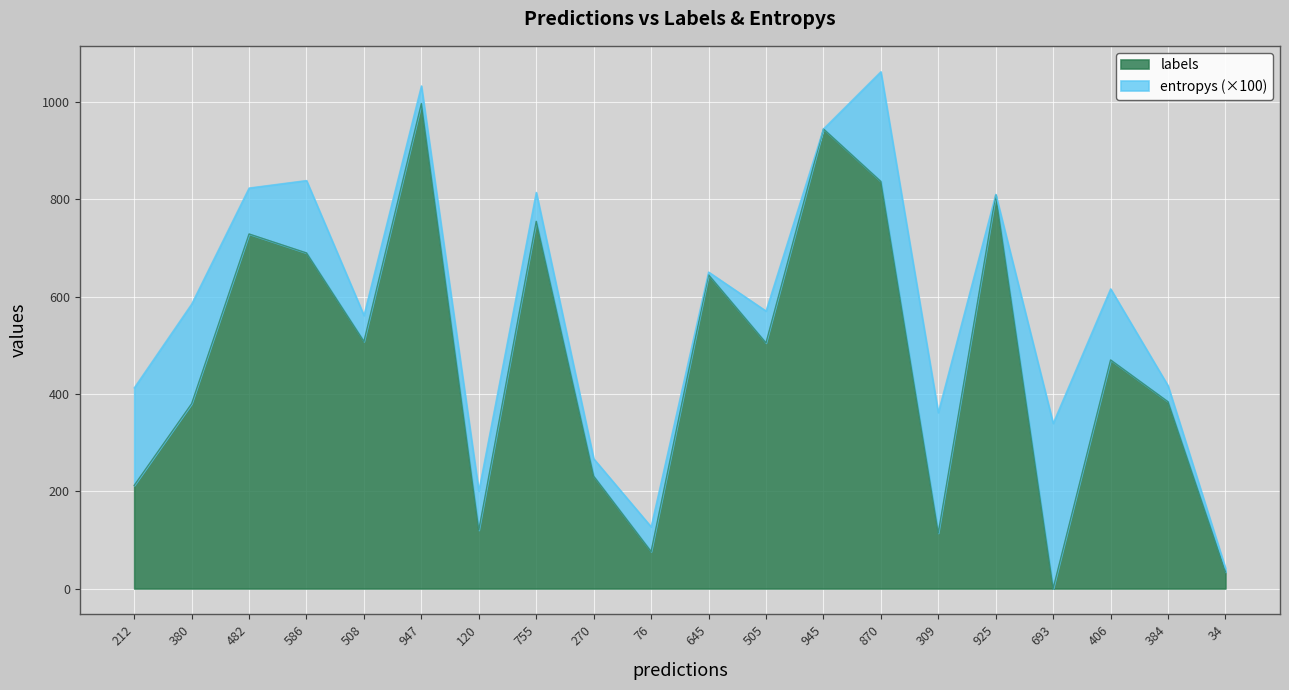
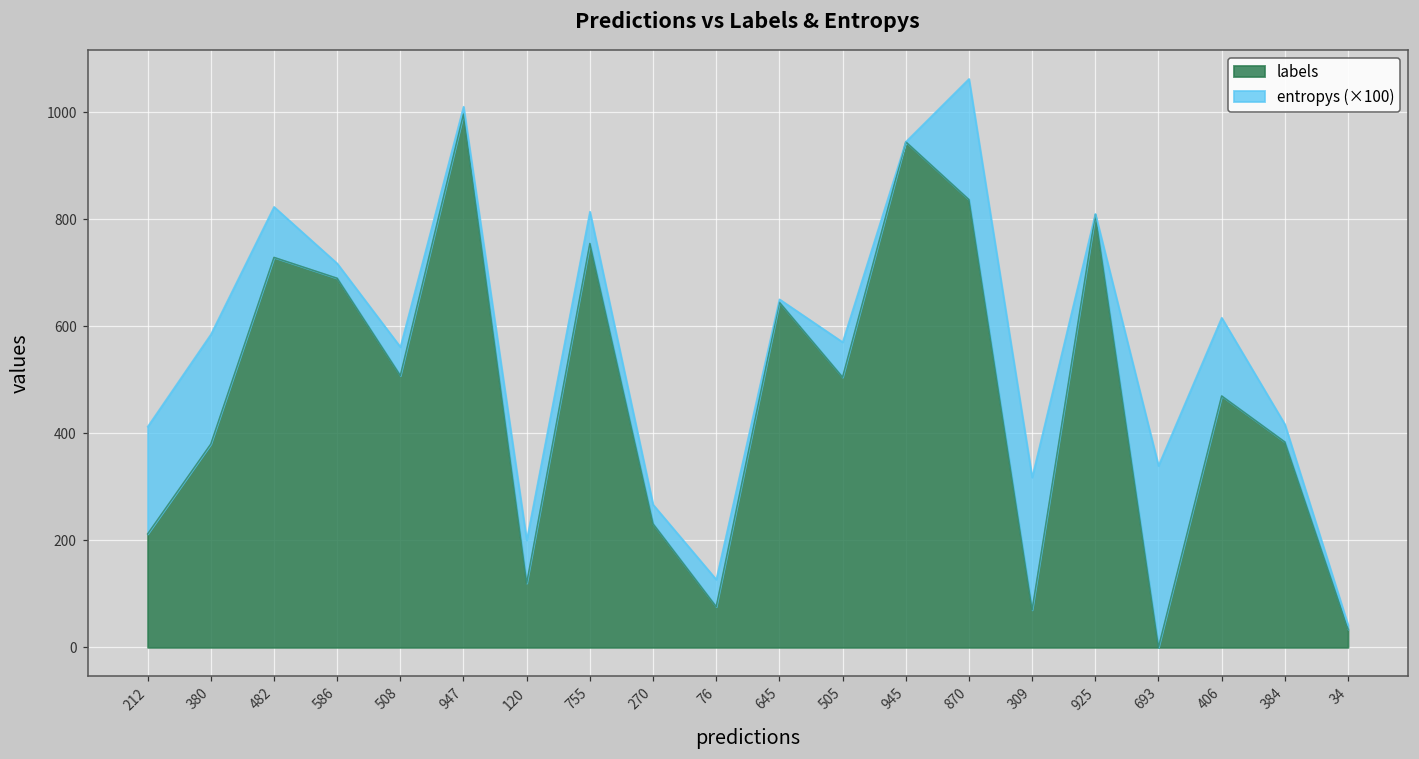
  {
    "labels": {
      "212": 210,
      "380": 380,
      "482": 730,
      "586": 690,
      "508": 510,
      "947": 1000,
      "120": 120,
      "755": 760,
      "270": 230,
      "76": 80,
      "645": 650,
      "505": 510,
      "870": 840,
-     "309": 110,
+     "309": 70,
      "693": 0,
      "406": 470,
      "384": 380,
      "34": 30
    },
    "entropys (×100)": {
      "212": 200,
      "380": 200,
      "482": 90,
-     "586": 150,
+     "586": 30,
      "508": 50,
-     "947": 40,
+     "947": 10,
      "120": 80,
      "755": 60,
      "270": 40,
      "76": 50,
      "645": 10,
      "505": 70,
      "870": 230,
      "309": 250,
      "693": 340,
      "406": 150,
      "384": 30,
      "34": 10
    }
  }
